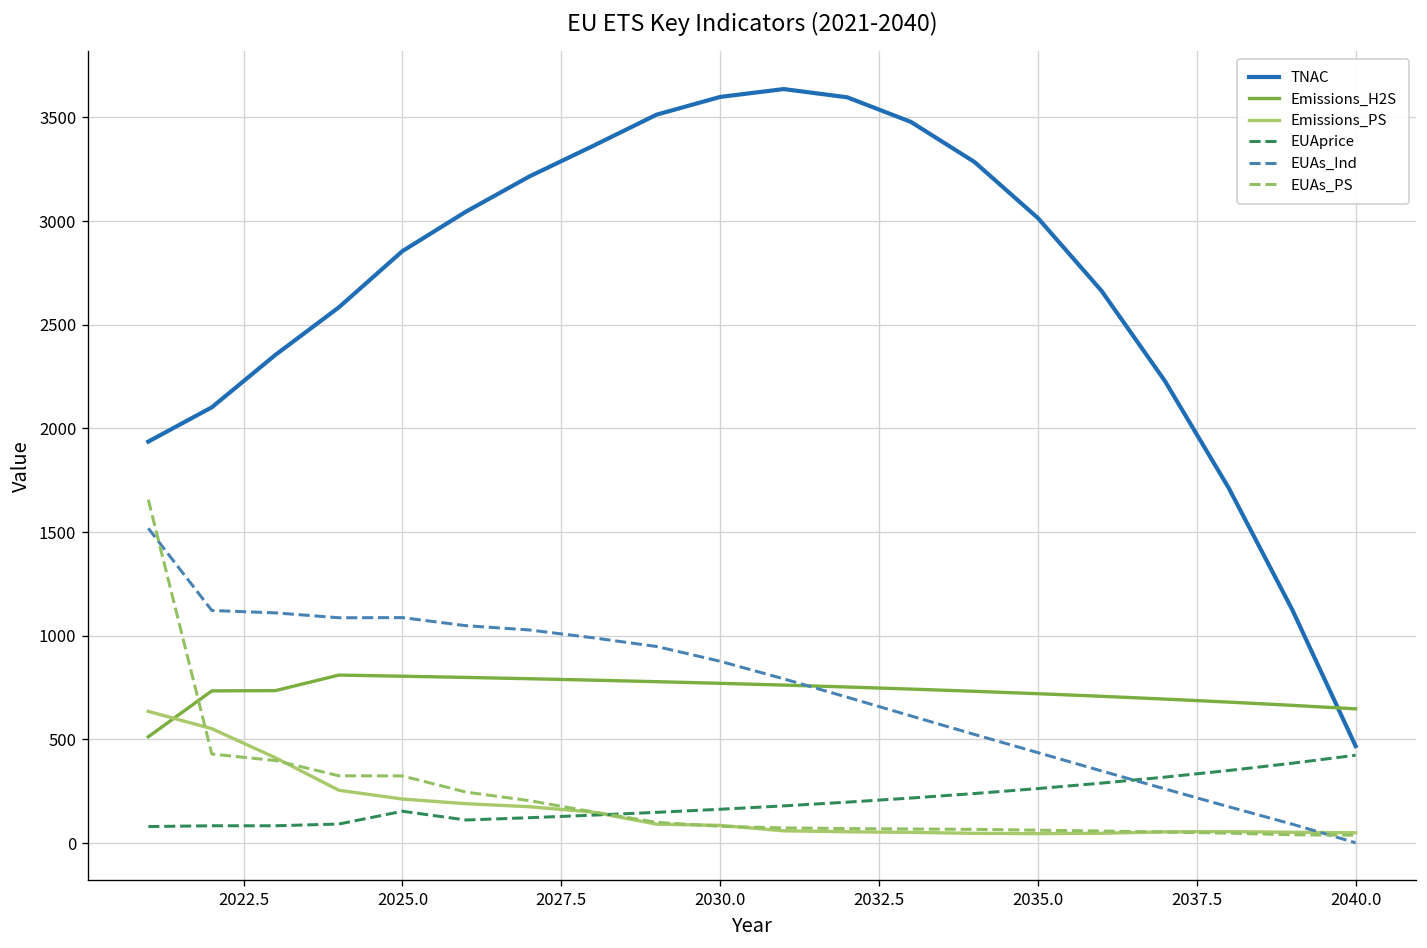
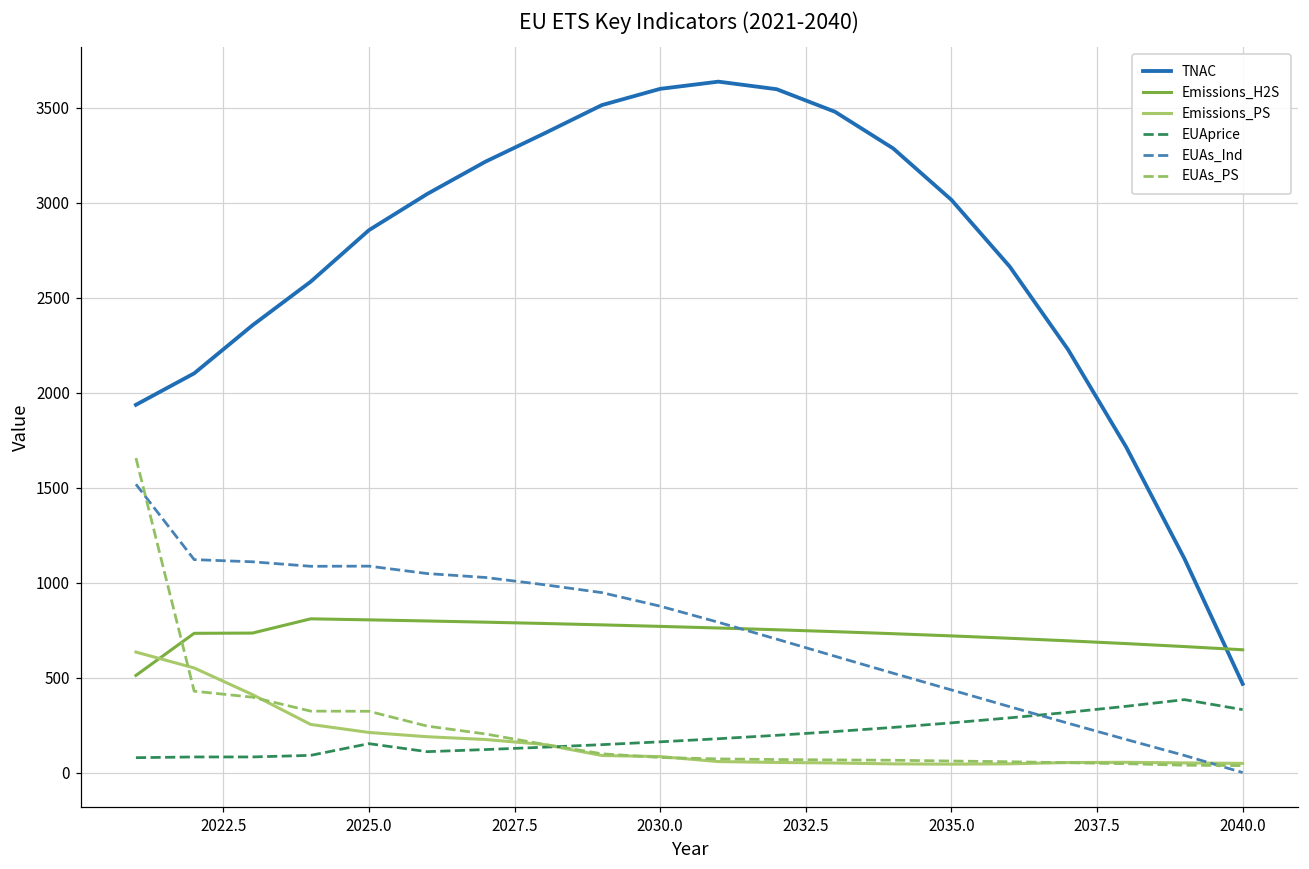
  {
    "EUAprice": {
      "2025.0": 150,
      "2030.0": 160,
      "2035.0": 260,
-     "2040.0": 420
+     "2040.0": 330
    }
  }
